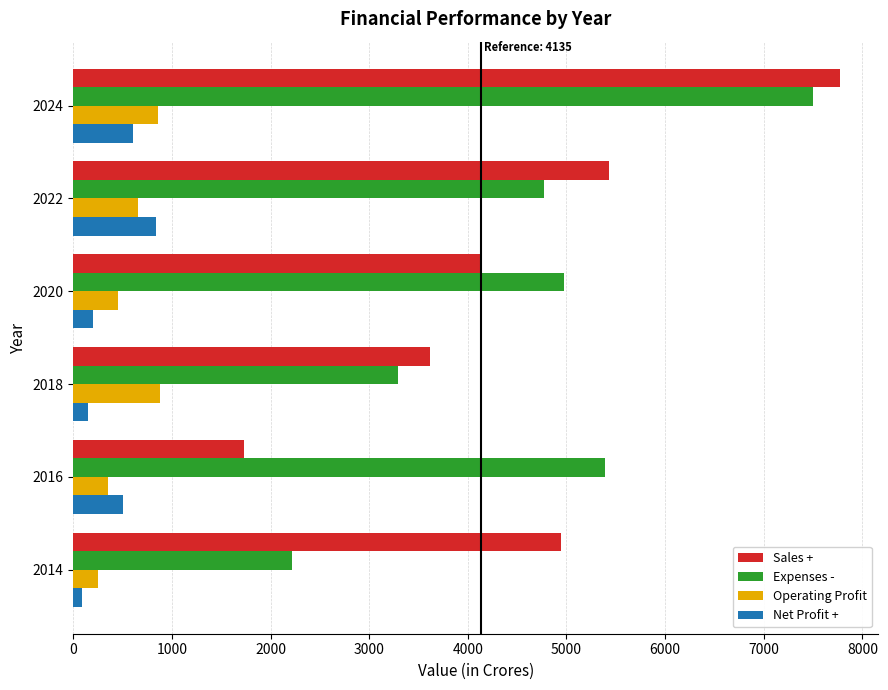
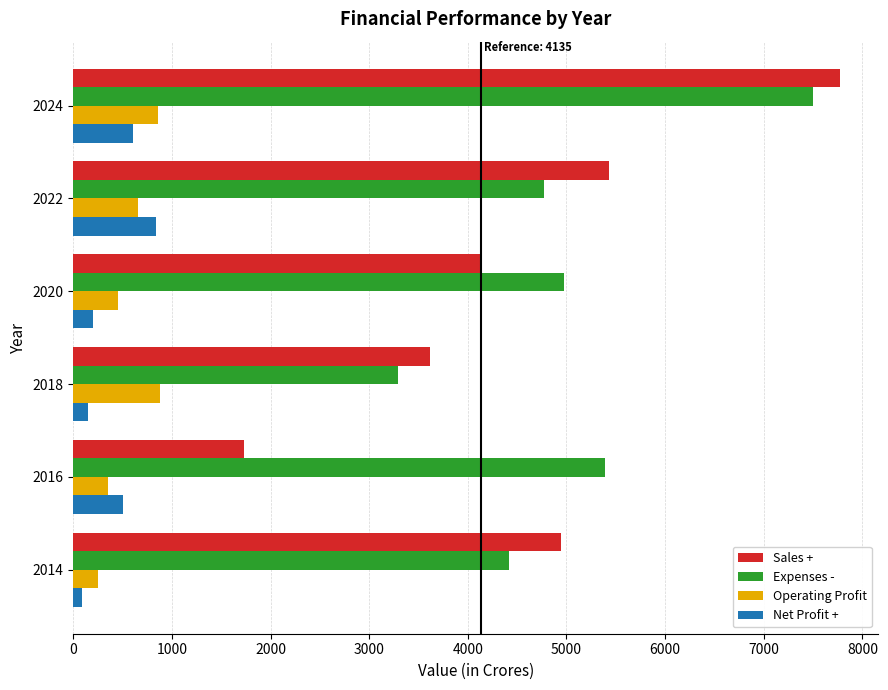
  {
    "Sales +": {
      "2024": 7800,
      "2022": 5400,
      "2020": 4100,
      "2018": 3600,
      "2016": 1700,
      "2014": 4900
    },
    "Expenses -": {
      "2024": 7500,
      "2022": 4800,
      "2020": 5000,
      "2018": 3300,
      "2016": 5400,
-     "2014": 2200
+     "2014": 4400
    },
    "Operating Profit": {
      "2024": 900,
      "2022": 700,
      "2020": 500,
      "2018": 900,
      "2016": 400,
      "2014": 200
    },
    "Net Profit +": {
      "2024": 600,
      "2022": 800,
      "2020": 200,
      "2018": 100,
      "2016": 500,
      "2014": 100
    }
  }
